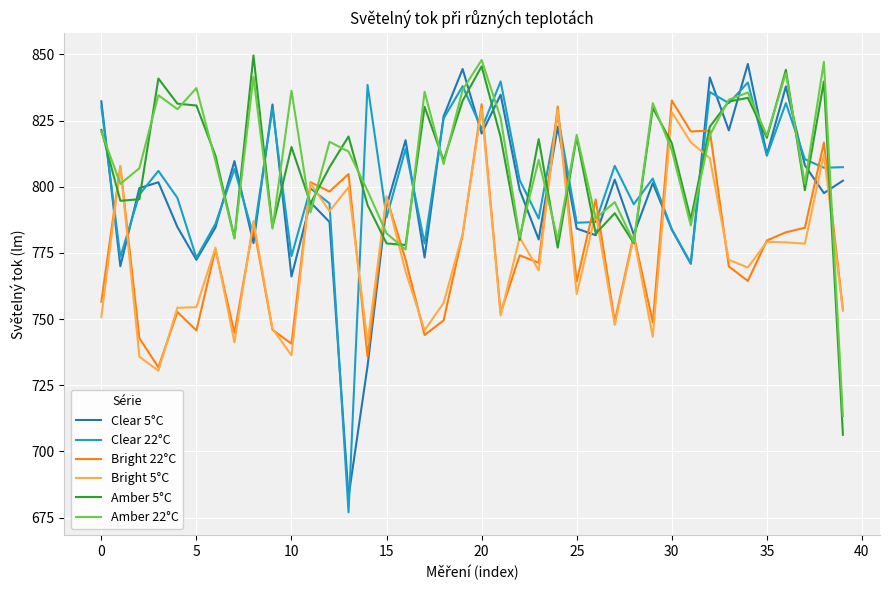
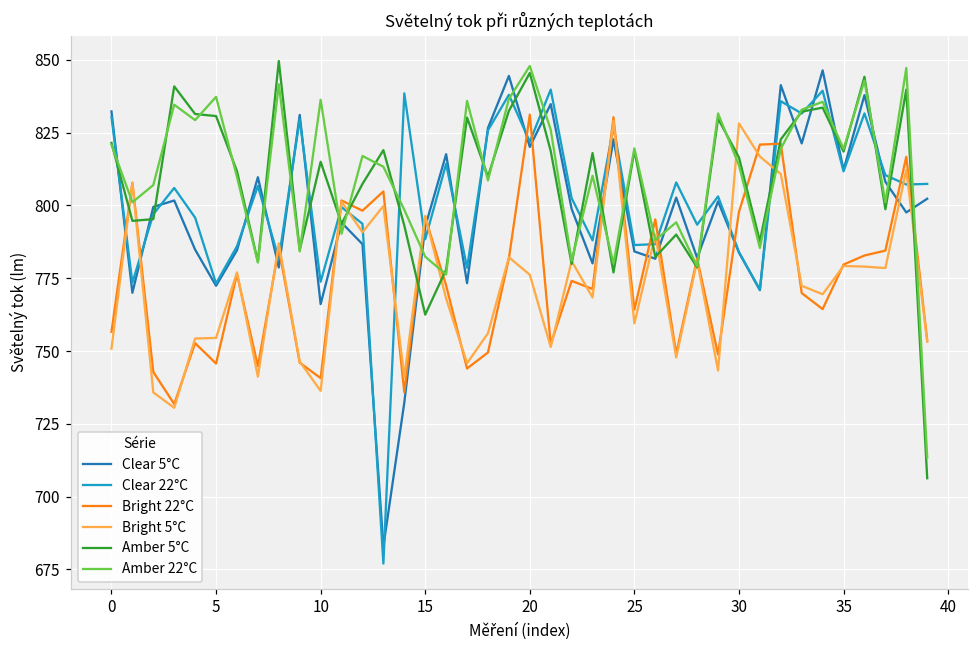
  {
    "Bright 22°C": {
      "0": 757,
      "5": 746,
      "10": 741,
      "20": 831,
      "25": 764,
-     "30": 833
+     "30": 798
    },
    "Bright 5°C": {
      "0": 751,
      "5": 755,
      "10": 736,
-     "20": 830,
+     "20": 776,
      "25": 760,
      "30": 828
    },
    "Amber 5°C": {
      "5": 831,
      "10": 815,
-     "15": 779,
+     "15": 763,
      "20": 846,
      "30": 817
    },
    "Amber 22°C": {
      "5": 837,
      "10": 836,
      "15": 782,
      "20": 848,
      "30": 814
    }
  }
